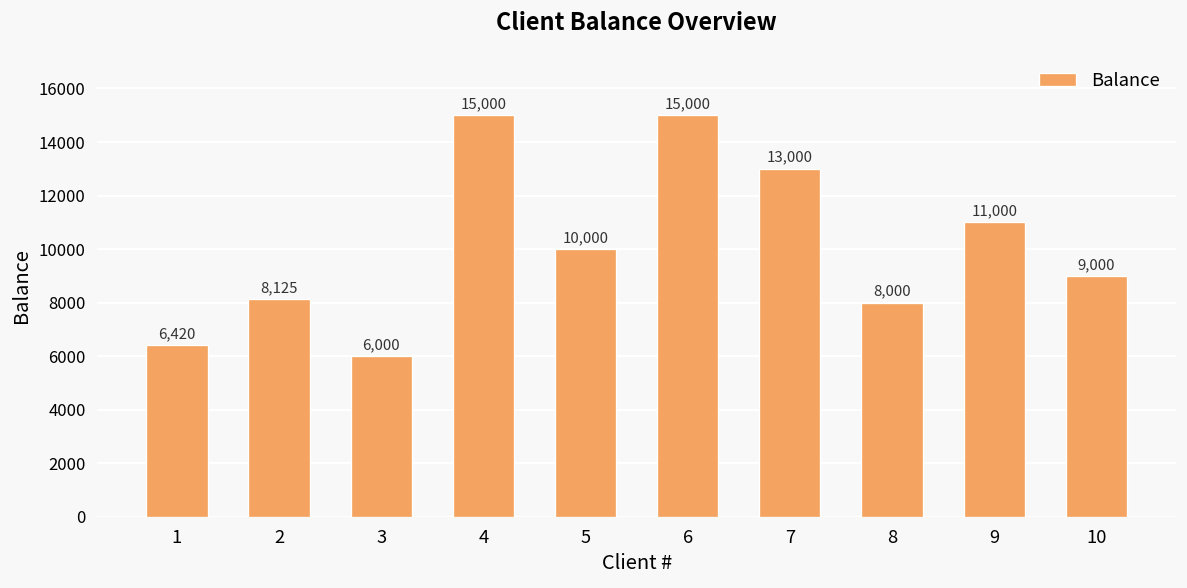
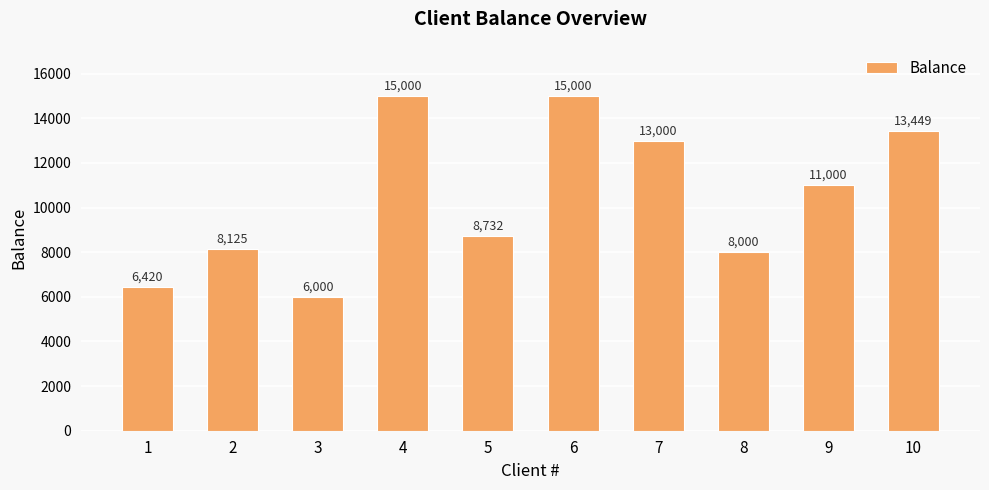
  {
    "1": "6,420",
    "2": "8,125",
    "3": "6,000",
    "4": "15,000",
-   "5": "10,000",
+   "5": "8,732",
    "6": "15,000",
    "7": "13,000",
    "8": "8,000",
    "9": "11,000",
-   "10": "9,000"
+   "10": "13,449"
  }
